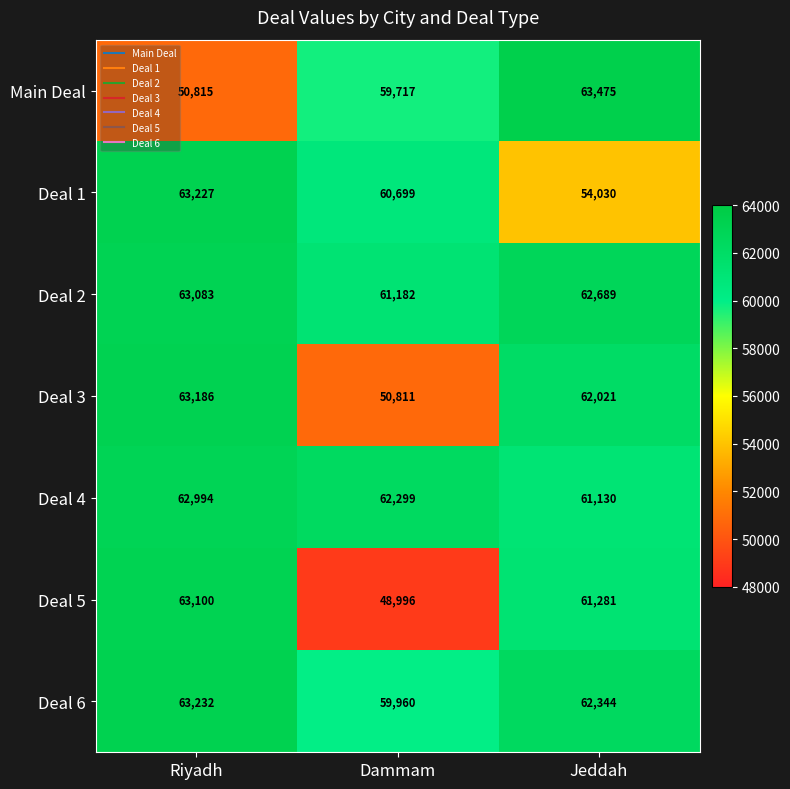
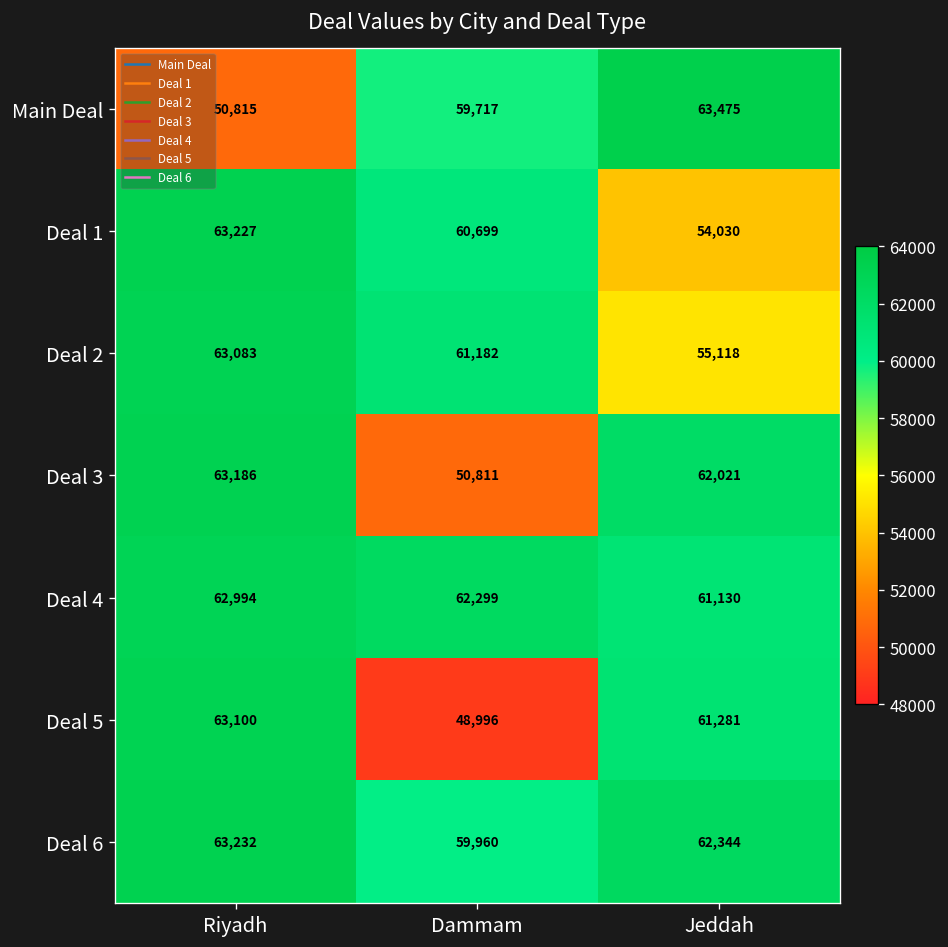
  {
    "Main Deal": {
      "Dammam": "59,717",
      "Jeddah": "63,475"
    },
    "Deal 1": {
      "Riyadh": "63,227",
      "Dammam": "60,699",
      "Jeddah": "54,030"
    },
    "Deal 2": {
      "Riyadh": "63,083",
      "Dammam": "61,182",
-     "Jeddah": "62,689"
+     "Jeddah": "55,118"
    },
    "Deal 3": {
      "Riyadh": "63,186",
      "Dammam": "50,811",
      "Jeddah": "62,021"
    },
    "Deal 4": {
      "Riyadh": "62,994",
      "Dammam": "62,299",
      "Jeddah": "61,130"
    },
    "Deal 5": {
      "Riyadh": "63,100",
      "Dammam": "48,996",
      "Jeddah": "61,281"
    },
    "Deal 6": {
      "Riyadh": "63,232",
      "Dammam": "59,960",
      "Jeddah": "62,344"
    }
  }
